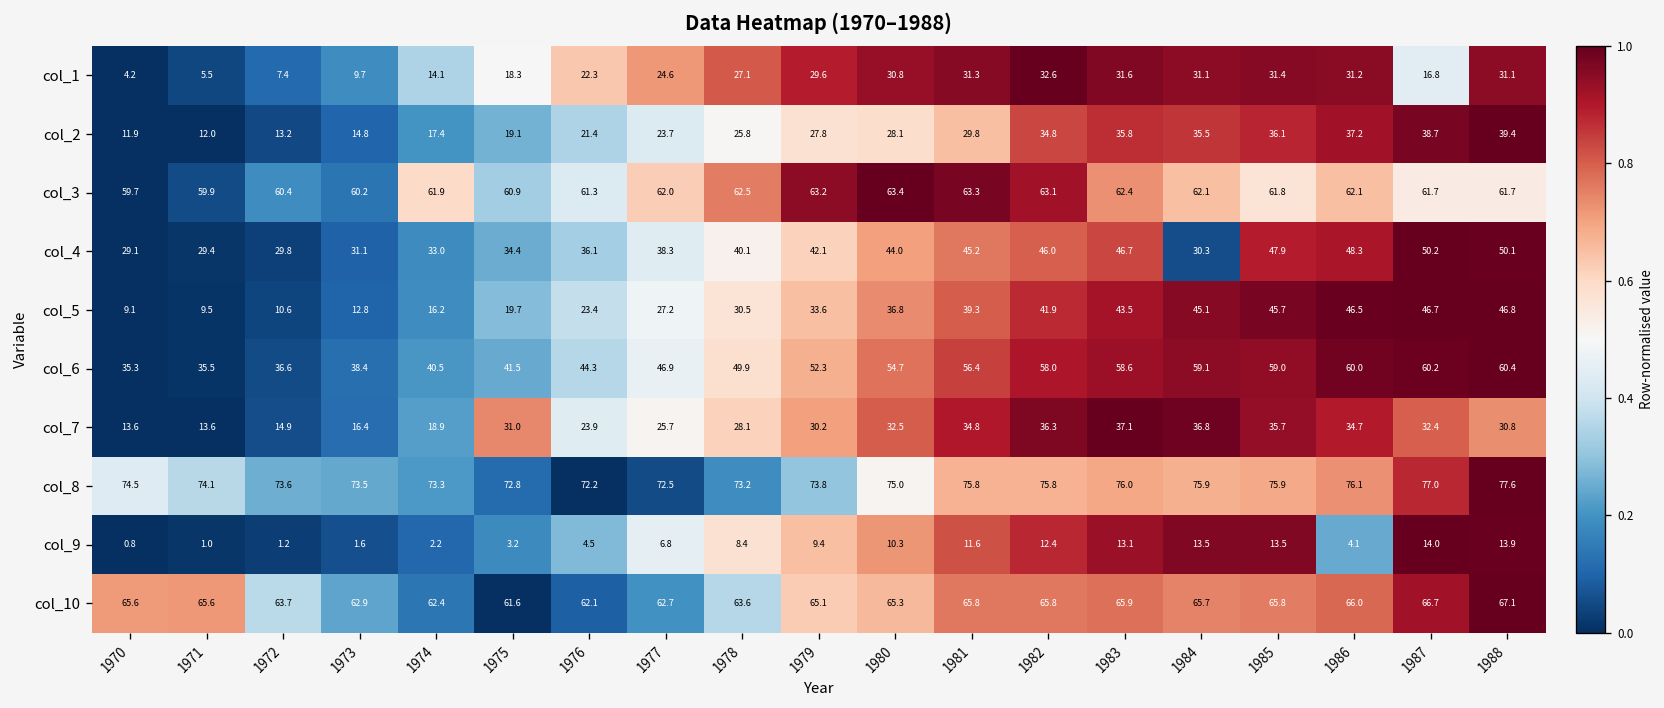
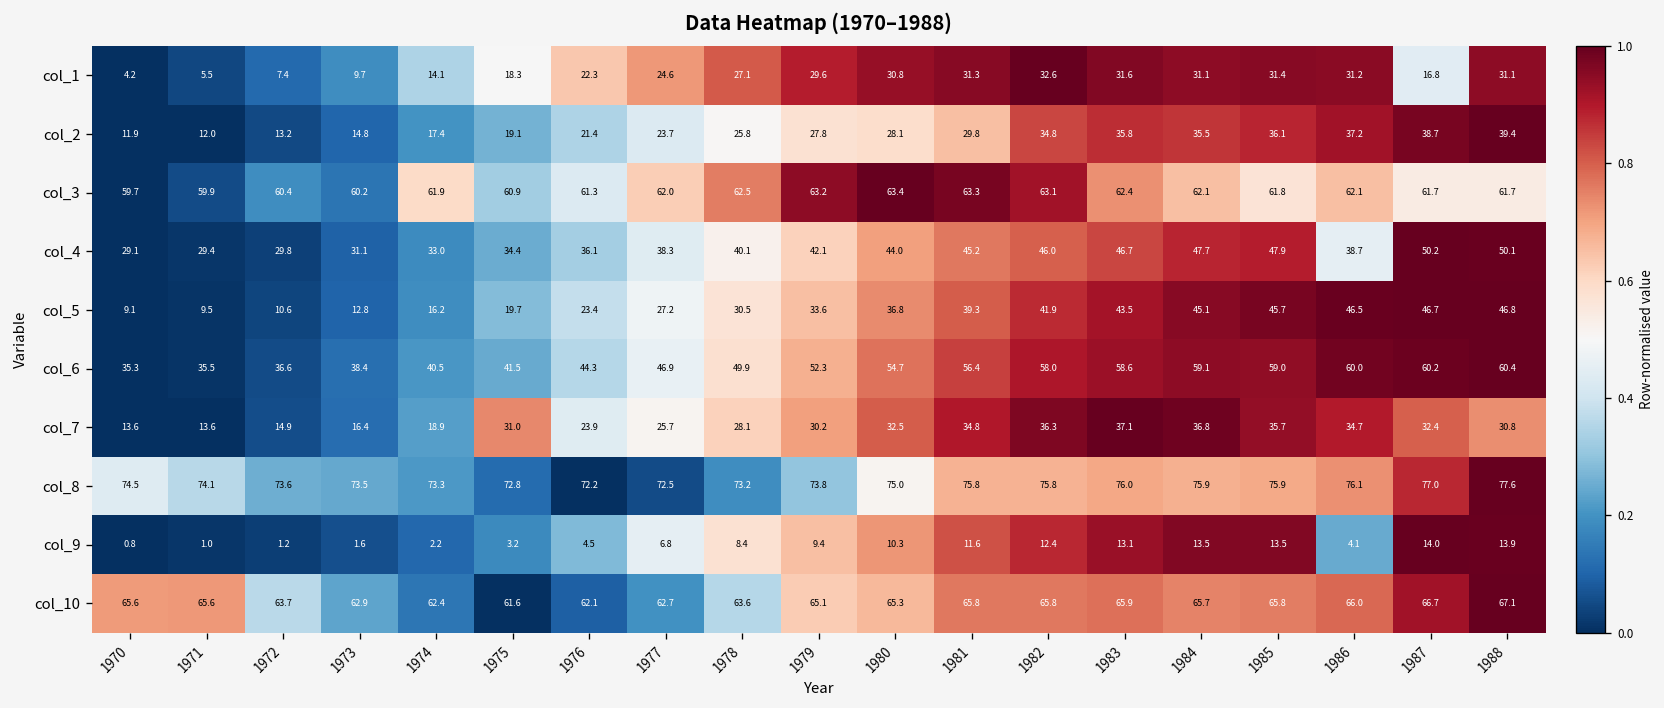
  {
    "col_1": {
      "1970": 4.2,
      "1971": 5.5,
      "1972": 7.4,
      "1973": 9.7,
      "1974": 14.1,
      "1975": 18.3,
      "1976": 22.3,
      "1977": 24.6,
      "1978": 27.1,
      "1979": 29.6,
      "1980": 30.8,
      "1981": 31.3,
      "1982": 32.6,
      "1983": 31.6,
      "1984": 31.1,
      "1985": 31.4,
      "1986": 31.2,
      "1987": 16.8,
      "1988": 31.1
    },
    "col_2": {
      "1970": 11.9,
      "1971": 12.0,
      "1972": 13.2,
      "1973": 14.8,
      "1974": 17.4,
      "1975": 19.1,
      "1976": 21.4,
      "1977": 23.7,
      "1978": 25.8,
      "1979": 27.8,
      "1980": 28.1,
      "1981": 29.8,
      "1982": 34.8,
      "1983": 35.8,
      "1984": 35.5,
      "1985": 36.1,
      "1986": 37.2,
      "1987": 38.7,
      "1988": 39.4
    },
    "col_3": {
      "1970": 59.7,
      "1971": 59.9,
      "1972": 60.4,
      "1973": 60.2,
      "1974": 61.9,
      "1975": 60.9,
      "1976": 61.3,
      "1977": 62.0,
      "1978": 62.5,
      "1979": 63.2,
      "1980": 63.4,
      "1981": 63.3,
      "1982": 63.1,
      "1983": 62.4,
      "1984": 62.1,
      "1985": 61.8,
      "1986": 62.1,
      "1987": 61.7,
      "1988": 61.7
    },
    "col_4": {
      "1970": 29.1,
      "1971": 29.4,
      "1972": 29.8,
      "1973": 31.1,
      "1974": 33.0,
      "1975": 34.4,
      "1976": 36.1,
      "1977": 38.3,
      "1978": 40.1,
      "1979": 42.1,
      "1980": 44.0,
      "1981": 45.2,
      "1982": 46.0,
      "1983": 46.7,
-     "1984": 30.3,
+     "1984": 47.7,
      "1985": 47.9,
-     "1986": 48.3,
+     "1986": 38.7,
      "1987": 50.2,
      "1988": 50.1
    },
    "col_5": {
      "1970": 9.1,
      "1971": 9.5,
      "1972": 10.6,
      "1973": 12.8,
      "1974": 16.2,
      "1975": 19.7,
      "1976": 23.4,
      "1977": 27.2,
      "1978": 30.5,
      "1979": 33.6,
      "1980": 36.8,
      "1981": 39.3,
      "1982": 41.9,
      "1983": 43.5,
      "1984": 45.1,
      "1985": 45.7,
      "1986": 46.5,
      "1987": 46.7,
      "1988": 46.8
    },
    "col_6": {
      "1970": 35.3,
      "1971": 35.5,
      "1972": 36.6,
      "1973": 38.4,
      "1974": 40.5,
      "1975": 41.5,
      "1976": 44.3,
      "1977": 46.9,
      "1978": 49.9,
      "1979": 52.3,
      "1980": 54.7,
      "1981": 56.4,
      "1982": 58.0,
      "1983": 58.6,
      "1984": 59.1,
      "1985": 59.0,
      "1986": 60.0,
      "1987": 60.2,
      "1988": 60.4
    },
    "col_7": {
      "1970": 13.6,
      "1971": 13.6,
      "1972": 14.9,
      "1973": 16.4,
      "1974": 18.9,
      "1975": 31.0,
      "1976": 23.9,
      "1977": 25.7,
      "1978": 28.1,
      "1979": 30.2,
      "1980": 32.5,
      "1981": 34.8,
      "1982": 36.3,
      "1983": 37.1,
      "1984": 36.8,
      "1985": 35.7,
      "1986": 34.7,
      "1987": 32.4,
      "1988": 30.8
    },
    "col_8": {
      "1970": 74.5,
      "1971": 74.1,
      "1972": 73.6,
      "1973": 73.5,
      "1974": 73.3,
      "1975": 72.8,
      "1976": 72.2,
      "1977": 72.5,
      "1978": 73.2,
      "1979": 73.8,
      "1980": 75.0,
      "1981": 75.8,
      "1982": 75.8,
      "1983": 76.0,
      "1984": 75.9,
      "1985": 75.9,
      "1986": 76.1,
      "1987": 77.0,
      "1988": 77.6
    },
    "col_9": {
      "1970": 0.8,
      "1971": 1.0,
      "1972": 1.2,
      "1973": 1.6,
      "1974": 2.2,
      "1975": 3.2,
      "1976": 4.5,
      "1977": 6.8,
      "1978": 8.4,
      "1979": 9.4,
      "1980": 10.3,
      "1981": 11.6,
      "1982": 12.4,
      "1983": 13.1,
      "1984": 13.5,
      "1985": 13.5,
      "1986": 4.1,
      "1987": 14.0,
      "1988": 13.9
    },
    "col_10": {
      "1970": 65.6,
      "1971": 65.6,
      "1972": 63.7,
      "1973": 62.9,
      "1974": 62.4,
      "1975": 61.6,
      "1976": 62.1,
      "1977": 62.7,
      "1978": 63.6,
      "1979": 65.1,
      "1980": 65.3,
      "1981": 65.8,
      "1982": 65.8,
      "1983": 65.9,
      "1984": 65.7,
      "1985": 65.8,
      "1986": 66.0,
      "1987": 66.7,
      "1988": 67.1
    }
  }
